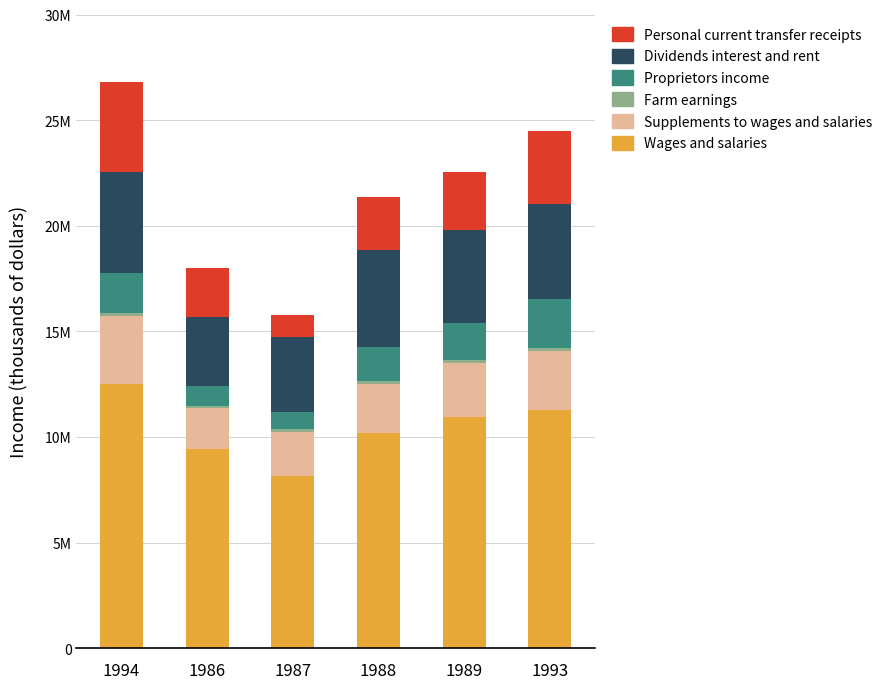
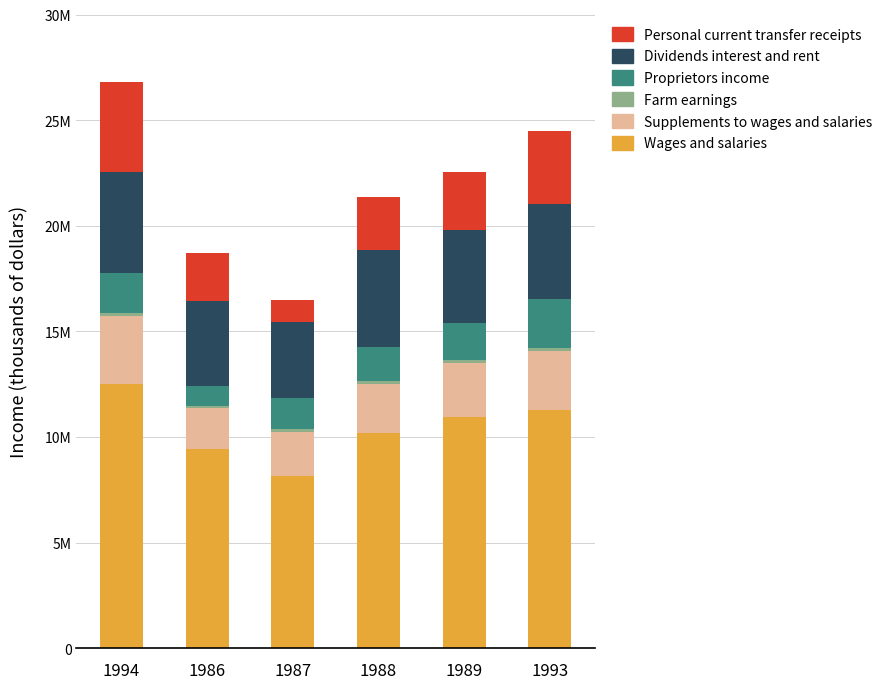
  {
    "Wages and salaries": {
      "1994": 12500000,
      "1986": 9500000,
      "1987": 8200000,
      "1988": 10200000,
      "1989": 10900000,
      "1993": 11300000
    },
    "Supplements to wages and salaries": {
      "1994": 3200000,
      "1986": 1900000,
      "1987": 2100000,
      "1988": 2300000,
      "1989": 2600000,
      "1993": 2800000
    },
    "Farm earnings": {
      "1994": 100000,
      "1987": 100000,
      "1989": 100000,
      "1993": 100000
    },
    "Proprietors income": {
      "1994": 1900000,
      "1986": 900000,
-     "1987": 800000,
+     "1987": 1500000,
      "1988": 1600000,
      "1989": 1800000,
      "1993": 2300000
    },
    "Dividends interest and rent": {
      "1994": 4800000,
-     "1986": 3300000,
+     "1986": 4000000,
      "1987": 3600000,
      "1988": 4600000,
      "1989": 4400000,
      "1993": 4500000
    },
    "Personal current transfer receipts": {
      "1994": 4200000,
      "1986": 2300000,
      "1987": 1000000,
      "1988": 2500000,
      "1989": 2700000,
      "1993": 3500000
    }
  }
